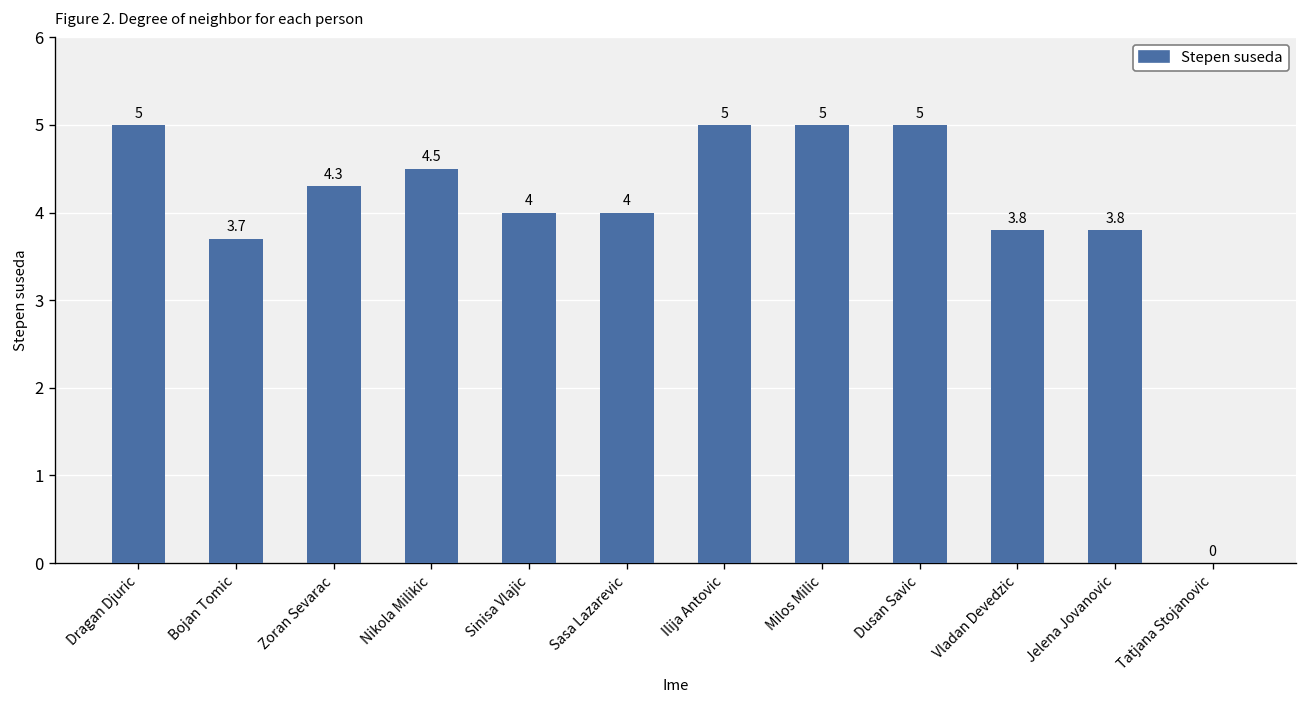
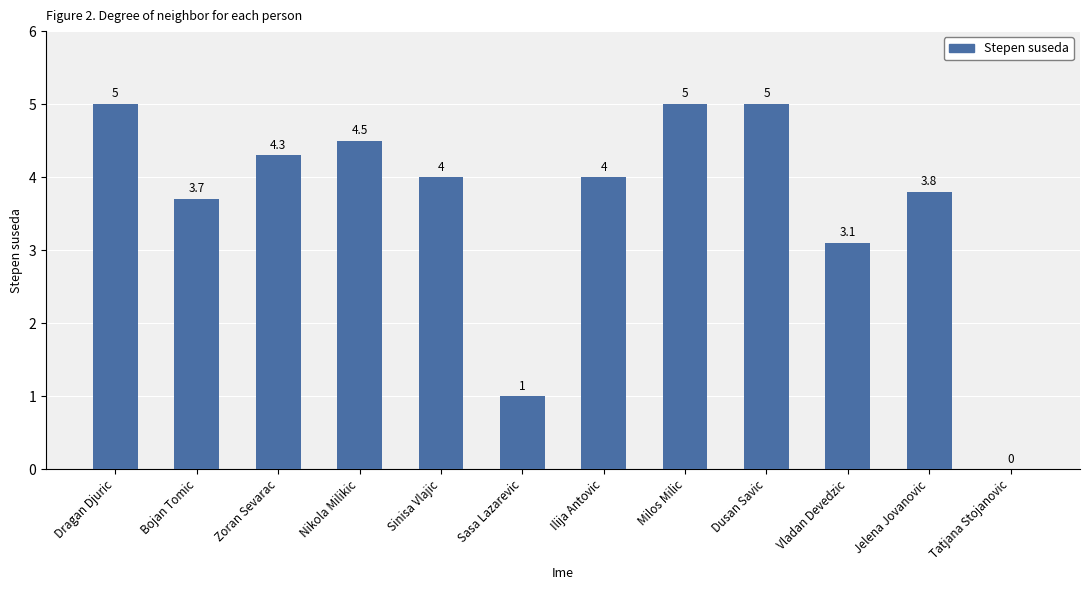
  {
    "Dragan Djuric": 5,
    "Bojan Tomic": 3.7,
    "Zoran Sevarac": 4.3,
    "Nikola Milikic": 4.5,
    "Sinisa Vlajic": 4,
-   "Sasa Lazarevic": 4,
-   "Ilija Antovic": 5,
+   "Sasa Lazarevic": 1,
+   "Ilija Antovic": 4,
    "Milos Milic": 5,
    "Dusan Savic": 5,
-   "Vladan Devedzic": 3.8,
+   "Vladan Devedzic": 3.1,
    "Jelena Jovanovic": 3.8,
    "Tatjana Stojanovic": 0
  }
